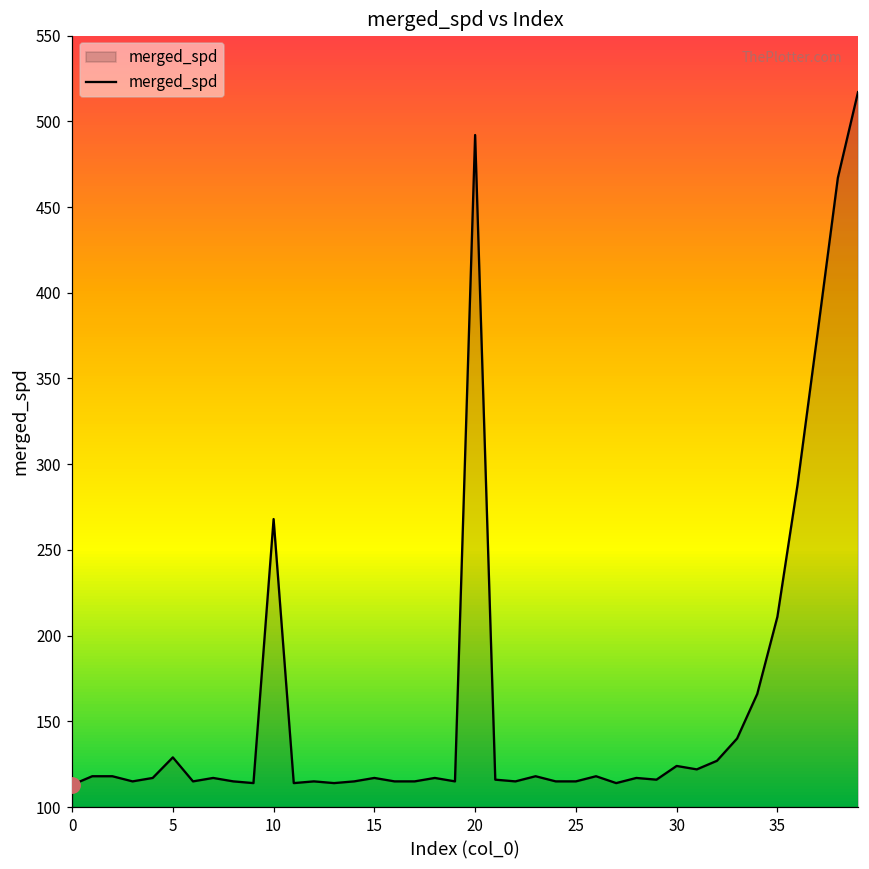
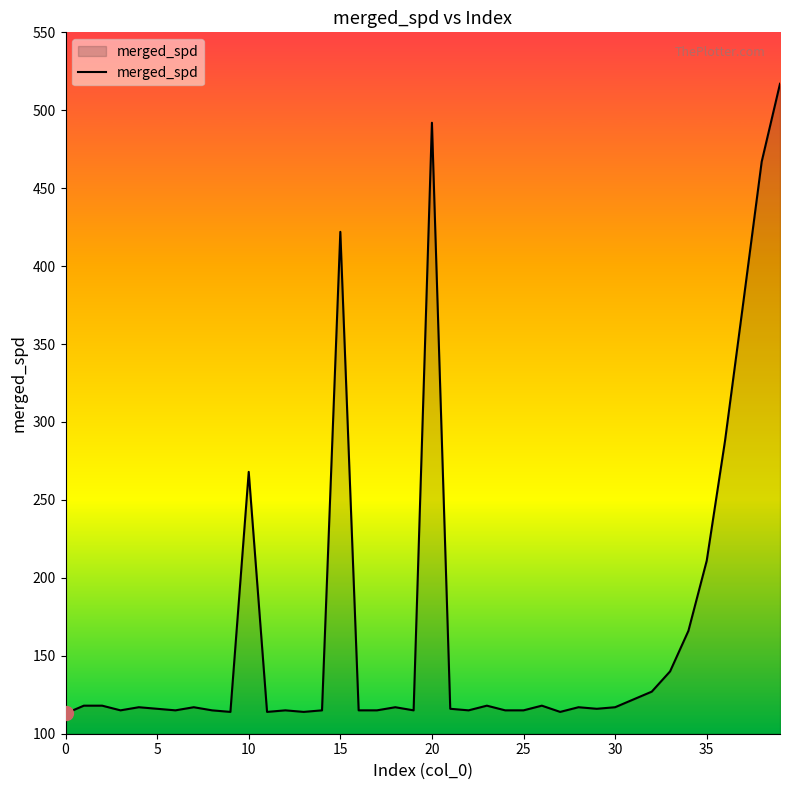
  {
    "merged_spd": {
-     "5": 129,
+     "5": 116,
      "10": 268,
-     "15": 117,
+     "15": 422,
      "20": 492,
      "25": 115,
-     "30": 124,
+     "30": 117,
      "35": 211
    }
  }
